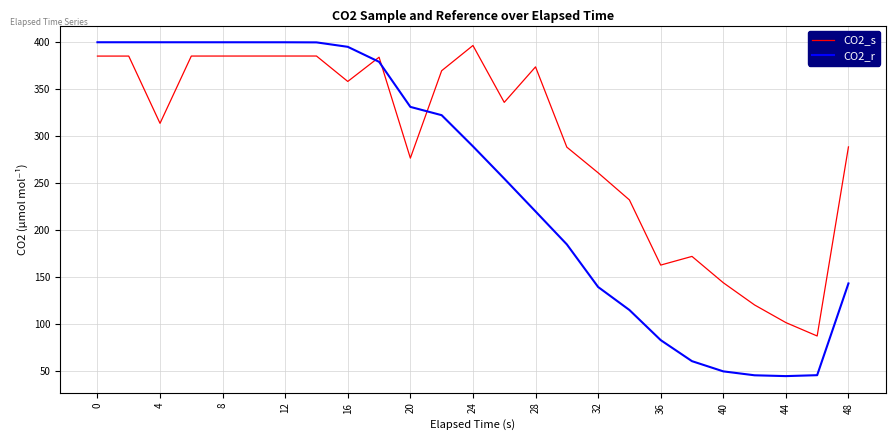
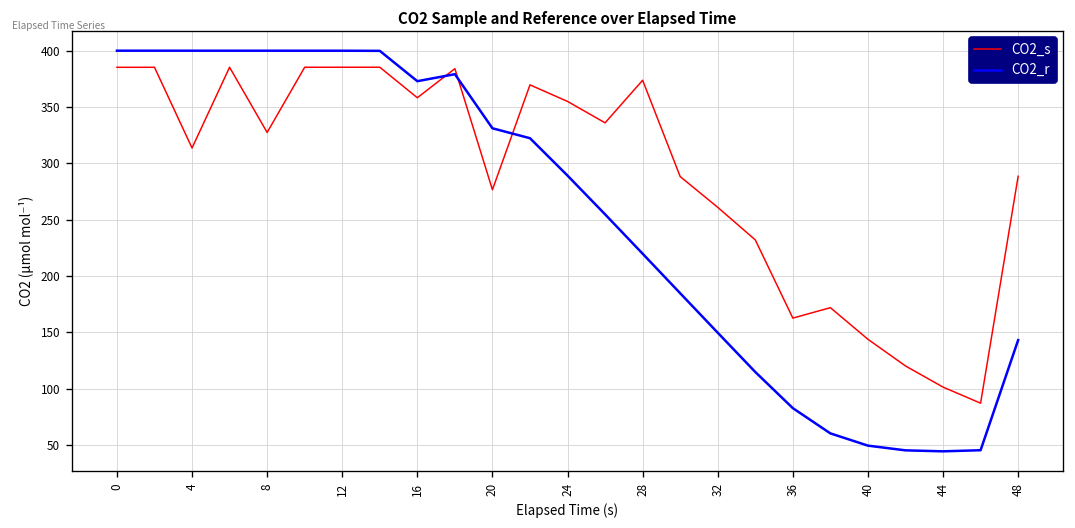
  {
    "CO2_s": {
      "0": 390,
      "4": 310,
-     "8": 390,
+     "8": 330,
      "12": 390,
      "16": 360,
      "20": 280,
-     "24": 400,
+     "24": 350,
      "28": 370,
      "32": 260,
      "36": 160,
      "40": 140,
      "44": 100,
      "48": 290
    },
    "CO2_r": {
      "0": 400,
      "4": 400,
      "8": 400,
      "12": 400,
-     "16": 400,
+     "16": 370,
      "20": 330,
      "24": 290,
      "28": 220,
-     "32": 140,
+     "32": 150,
      "36": 80,
      "40": 50,
      "44": 40,
      "48": 140
    }
  }
